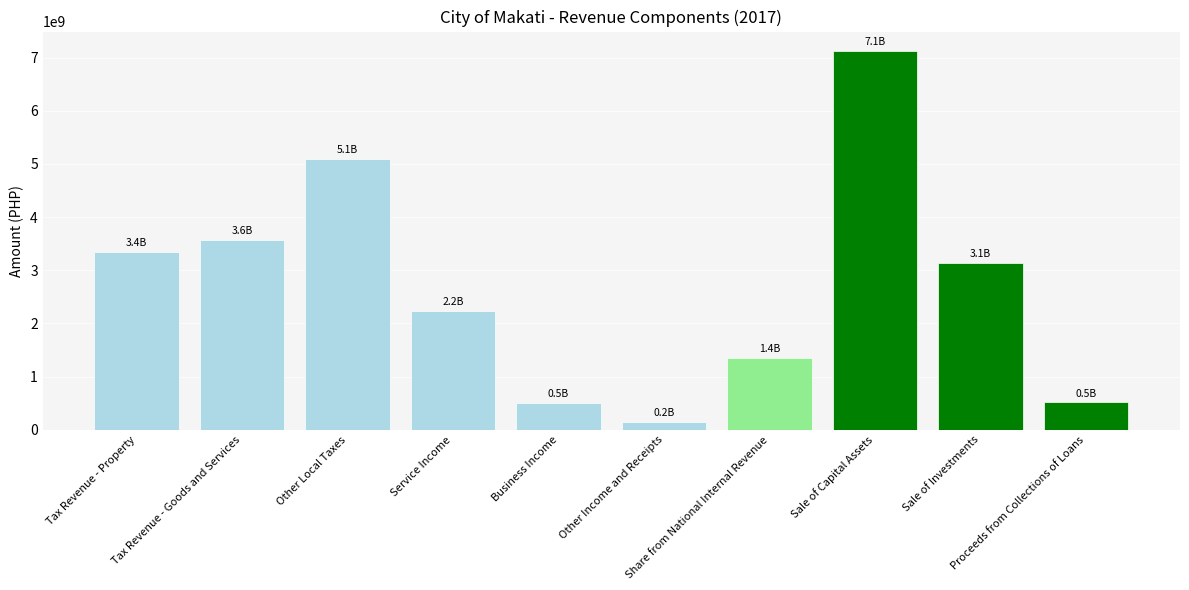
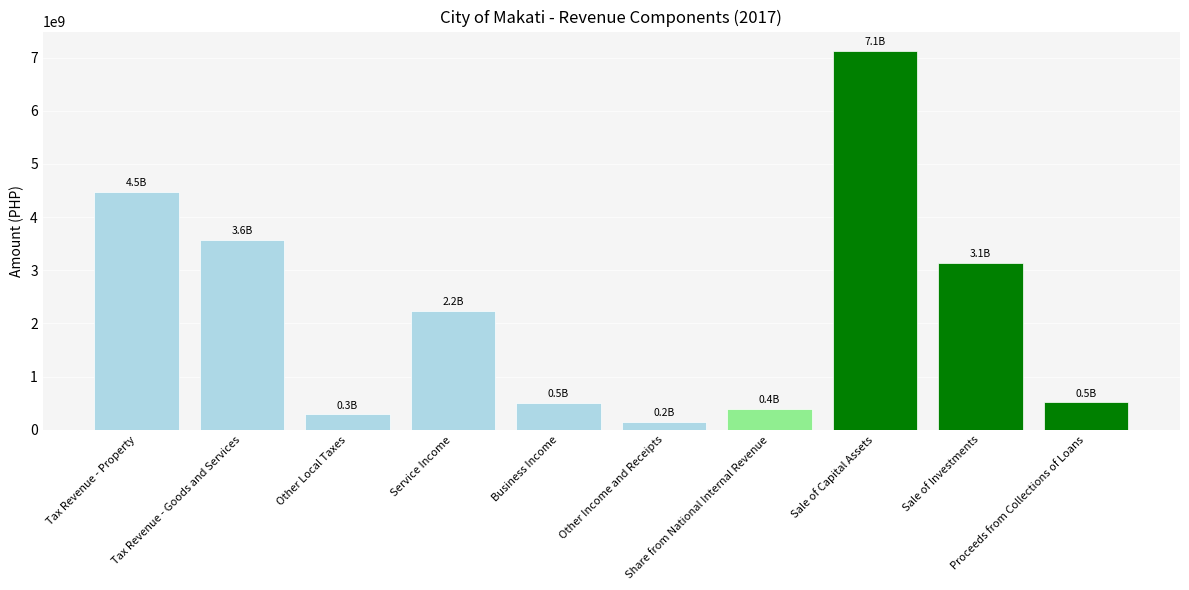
  {
-   "Tax Revenue - Property": "3.4B",
+   "Tax Revenue - Property": "4.5B",
    "Tax Revenue - Goods and Services": "3.6B",
-   "Other Local Taxes": "5.1B",
+   "Other Local Taxes": "0.3B",
    "Service Income": "2.2B",
    "Business Income": "0.5B",
    "Other Income and Receipts": "0.2B",
-   "Share from National Internal Revenue": "1.4B",
+   "Share from National Internal Revenue": "0.4B",
    "Sale of Capital Assets": "7.1B",
    "Sale of Investments": "3.1B",
    "Proceeds from Collections of Loans": "0.5B"
  }
